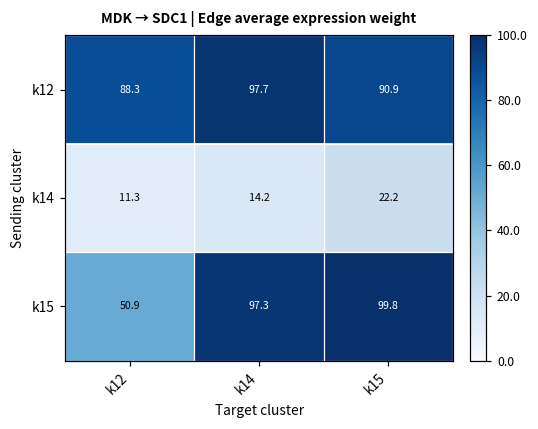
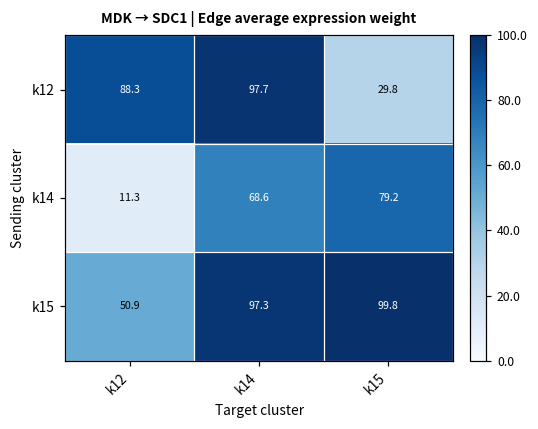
  {
    "k12": {
      "k12": 88.3,
      "k14": 97.7,
-     "k15": 90.9
+     "k15": 29.8
    },
    "k14": {
      "k12": 11.3,
-     "k14": 14.2,
-     "k15": 22.2
+     "k14": 68.6,
+     "k15": 79.2
    },
    "k15": {
      "k12": 50.9,
      "k14": 97.3,
      "k15": 99.8
    }
  }
